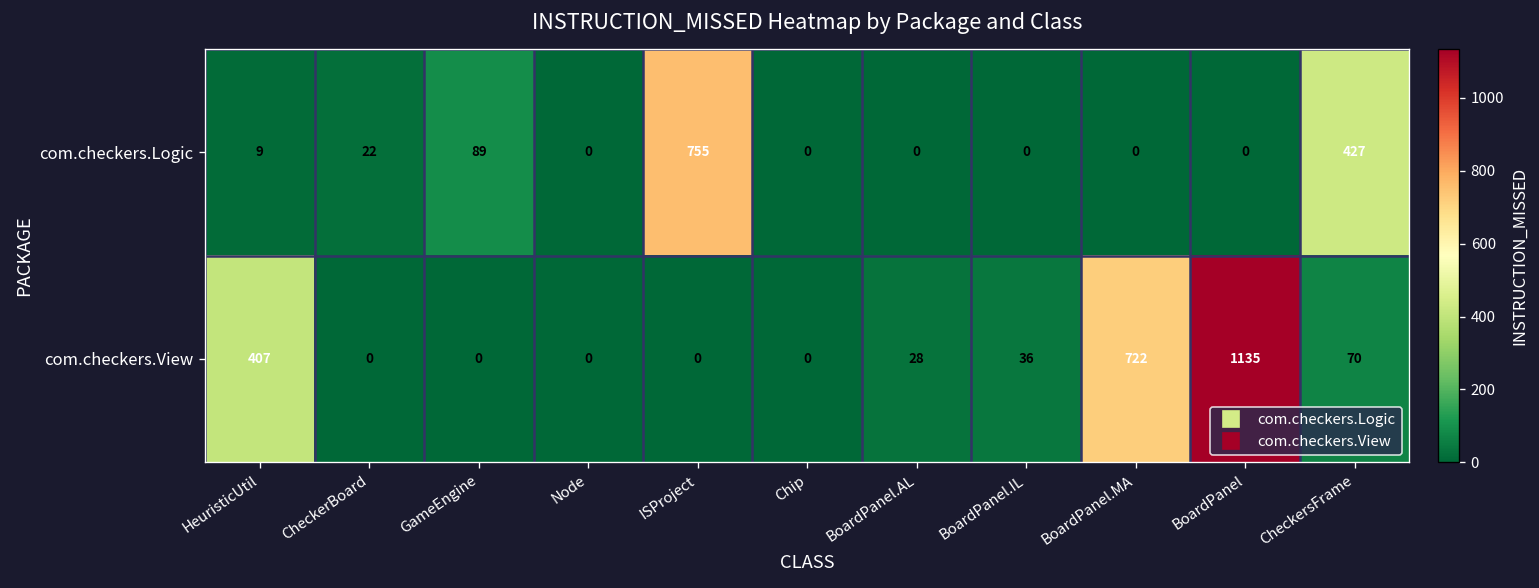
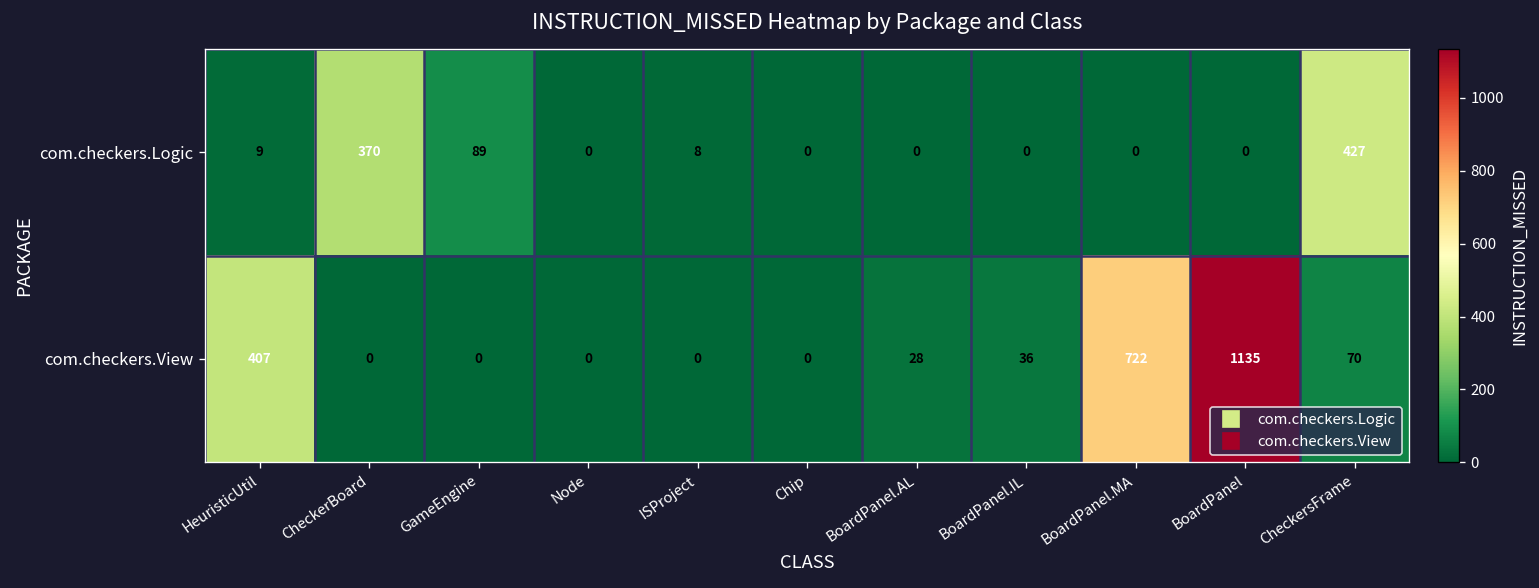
  {
    "com.checkers.Logic": {
      "HeuristicUtil": 9,
-     "CheckerBoard": 22,
+     "CheckerBoard": 370,
      "GameEngine": 89,
      "Node": 0,
-     "ISProject": 755,
+     "ISProject": 8,
      "Chip": 0,
      "BoardPanel.AL": 0,
      "BoardPanel.IL": 0,
      "BoardPanel.MA": 0,
      "BoardPanel": 0,
      "CheckersFrame": 427
    },
    "com.checkers.View": {
      "HeuristicUtil": 407,
      "CheckerBoard": 0,
      "GameEngine": 0,
      "Node": 0,
      "ISProject": 0,
      "Chip": 0,
      "BoardPanel.AL": 28,
      "BoardPanel.IL": 36,
      "BoardPanel.MA": 722,
      "BoardPanel": 1135,
      "CheckersFrame": 70
    }
  }
